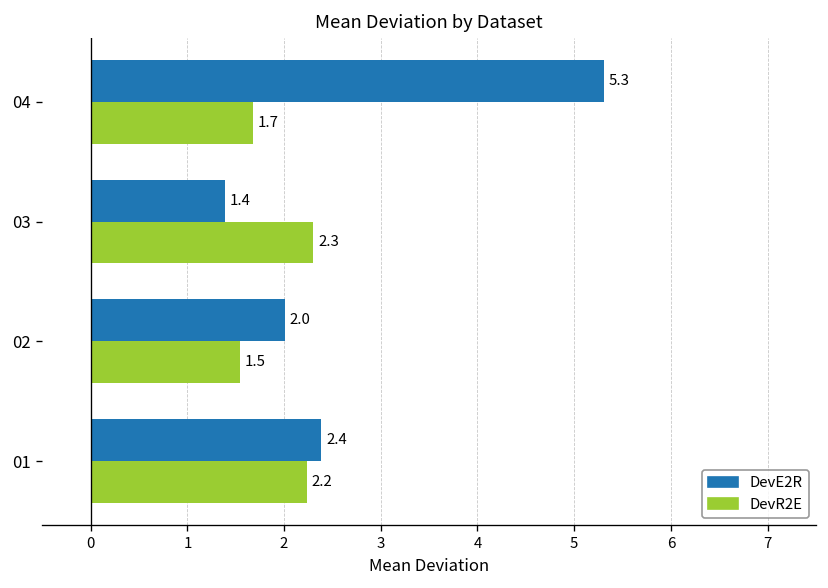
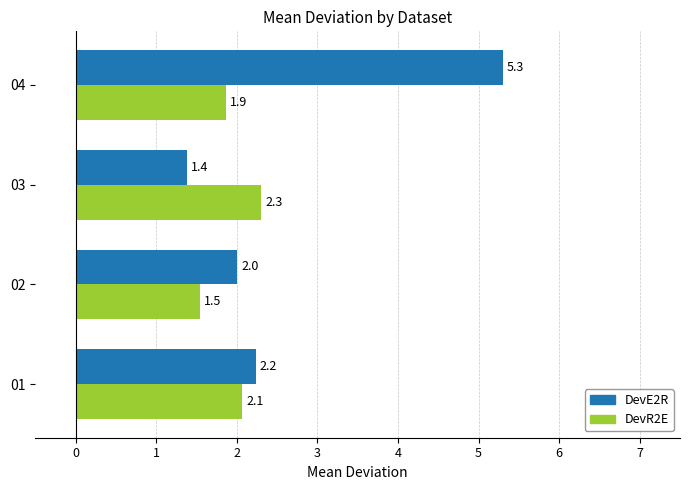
  {
    "DevE2R": {
      "04": 5.3,
      "03": 1.4,
      "02": 2.0,
-     "01": 2.4
+     "01": 2.2
    },
    "DevR2E": {
-     "04": 1.7,
+     "04": 1.9,
      "03": 2.3,
      "02": 1.5,
-     "01": 2.2
+     "01": 2.1
    }
  }
